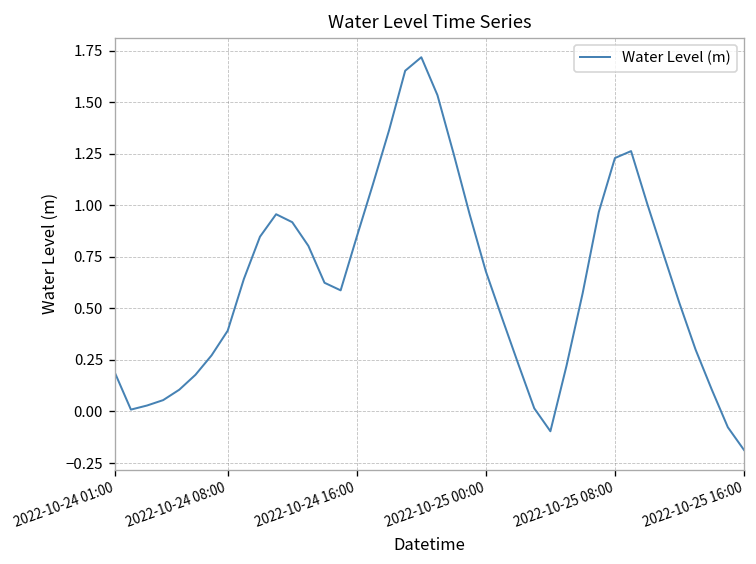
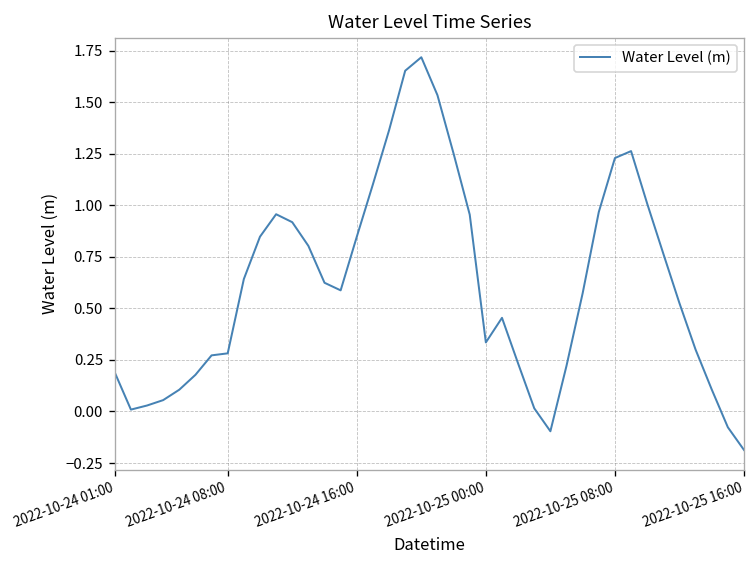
  {
    "2022-10-24 01:00": 0.19,
-   "2022-10-24 08:00": 0.39,
+   "2022-10-24 08:00": 0.28,
    "2022-10-24 16:00": 0.85,
-   "2022-10-25 00:00": 0.68,
+   "2022-10-25 00:00": 0.34,
    "2022-10-25 08:00": 1.23,
    "2022-10-25 16:00": -0.19
  }
